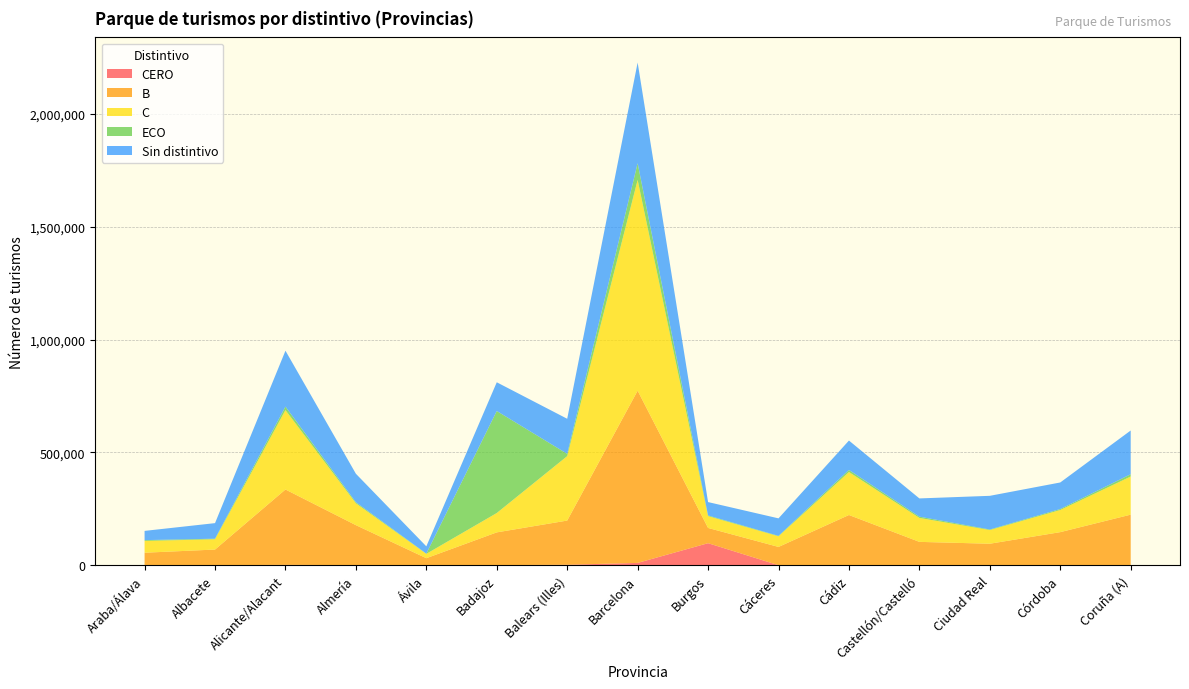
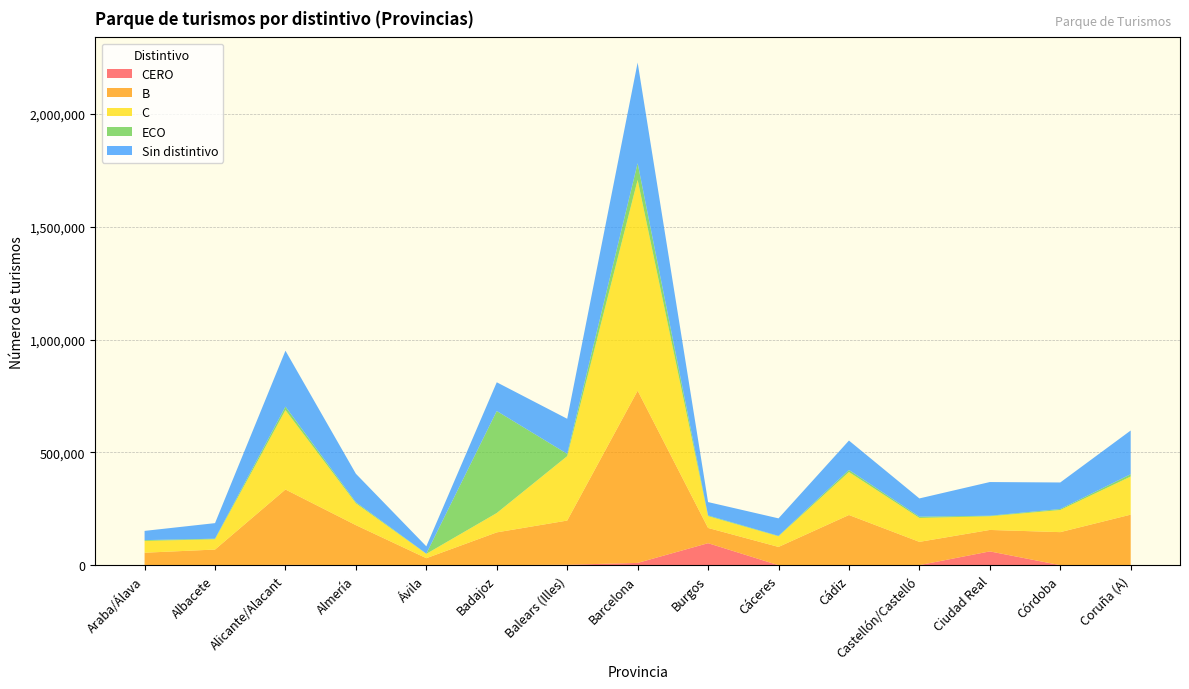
  {
    "CERO": {
      "Burgos": "100,000",
-     "Ciudad Real": "0"
+     "Ciudad Real": "60,000"
    },
    "B": {
      "Araba/Álava": "60,000",
      "Albacete": "70,000",
      "Alicante/Alacant": "330,000",
      "Almería": "180,000",
      "Ávila": "30,000",
      "Badajoz": "150,000",
      "Balears (Illes)": "200,000",
      "Barcelona": "760,000",
      "Burgos": "70,000",
      "Cáceres": "80,000",
      "Cádiz": "220,000",
      "Castellón/Castelló": "100,000",
      "Ciudad Real": "100,000",
      "Córdoba": "150,000",
      "Coruña (A)": "220,000"
    },
    "C": {
      "Alicante/Alacant": "350,000",
      "Badajoz": "90,000",
      "Barcelona": "930,000"
    },
    "ECO": {
      "Alicante/Alacant": "20,000",
      "Badajoz": "450,000",
      "Barcelona": "70,000"
    },
    "Sin distintivo": {
      "Araba/Álava": "40,000",
      "Albacete": "70,000",
      "Alicante/Alacant": "250,000",
      "Almería": "130,000",
      "Ávila": "30,000",
      "Badajoz": "130,000",
      "Balears (Illes)": "160,000",
      "Barcelona": "450,000",
      "Burgos": "60,000",
      "Cáceres": "80,000",
      "Cádiz": "130,000",
      "Castellón/Castelló": "80,000",
      "Ciudad Real": "150,000",
      "Córdoba": "120,000",
      "Coruña (A)": "190,000"
    }
  }
